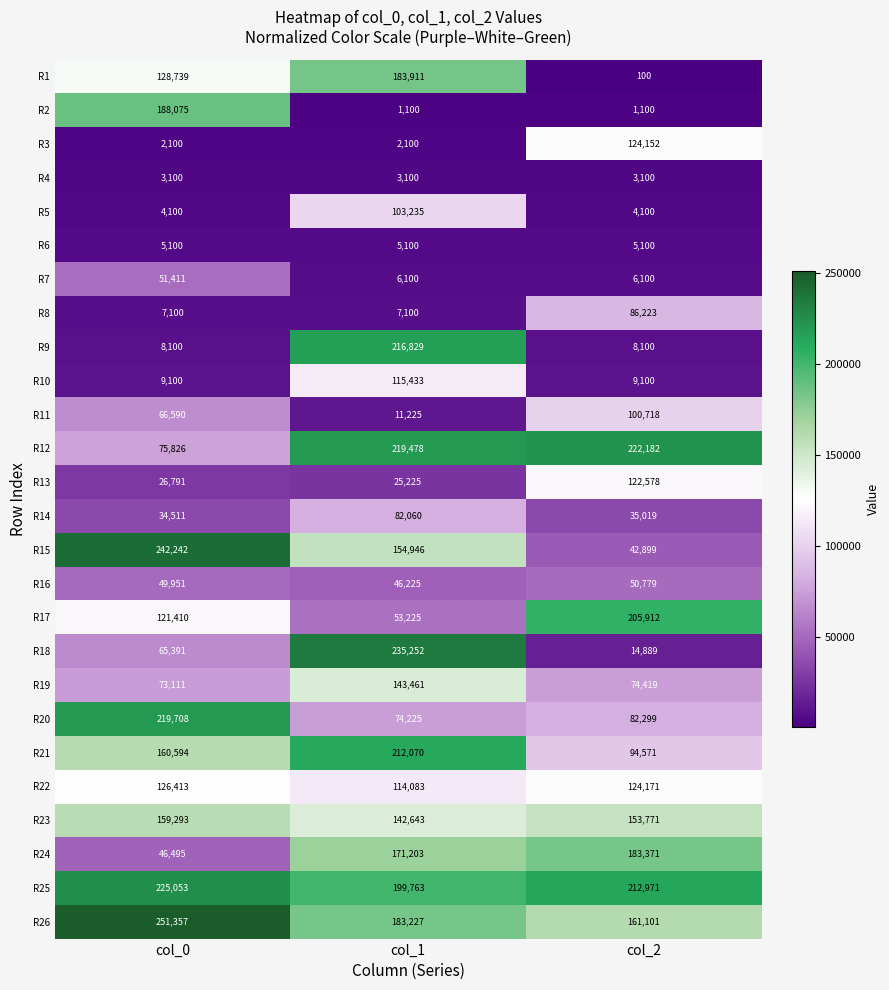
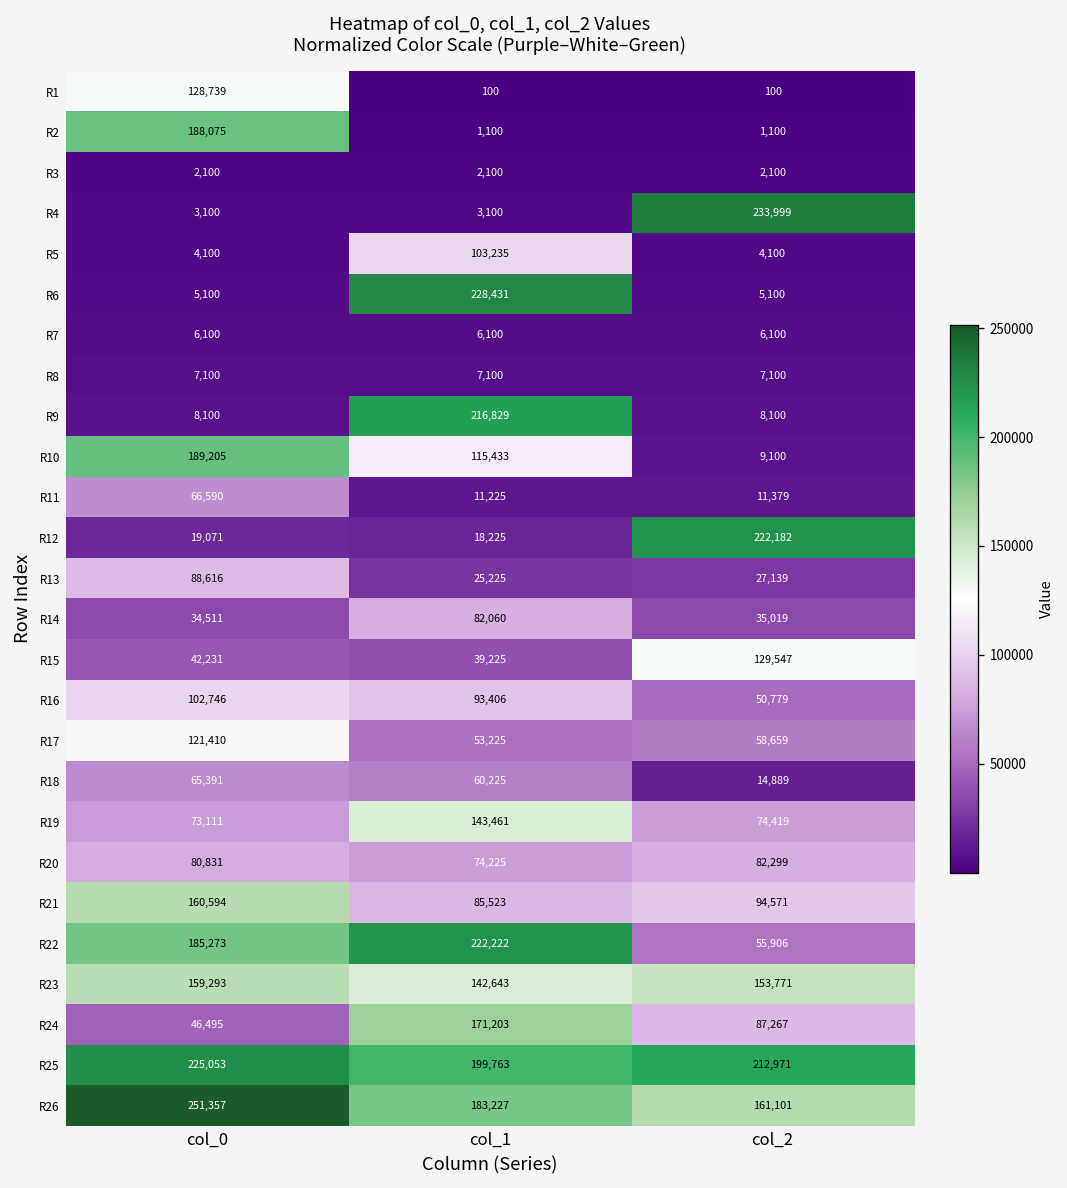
  {
    "R1": {
      "col_0": "128,739",
-     "col_1": "183,911",
+     "col_1": "100",
      "col_2": "100"
    },
    "R2": {
      "col_0": "188,075",
      "col_1": "1,100",
      "col_2": "1,100"
    },
    "R3": {
      "col_0": "2,100",
      "col_1": "2,100",
-     "col_2": "124,152"
+     "col_2": "2,100"
    },
    "R4": {
      "col_0": "3,100",
      "col_1": "3,100",
-     "col_2": "3,100"
+     "col_2": "233,999"
    },
    "R5": {
      "col_0": "4,100",
      "col_1": "103,235",
      "col_2": "4,100"
    },
    "R6": {
      "col_0": "5,100",
-     "col_1": "5,100",
+     "col_1": "228,431",
      "col_2": "5,100"
    },
    "R7": {
-     "col_0": "51,411",
+     "col_0": "6,100",
      "col_1": "6,100",
      "col_2": "6,100"
    },
    "R8": {
      "col_0": "7,100",
      "col_1": "7,100",
-     "col_2": "86,223"
+     "col_2": "7,100"
    },
    "R9": {
      "col_0": "8,100",
      "col_1": "216,829",
      "col_2": "8,100"
    },
    "R10": {
-     "col_0": "9,100",
+     "col_0": "189,205",
      "col_1": "115,433",
      "col_2": "9,100"
    },
    "R11": {
      "col_0": "66,590",
      "col_1": "11,225",
-     "col_2": "100,718"
+     "col_2": "11,379"
    },
    "R12": {
-     "col_0": "75,826",
-     "col_1": "219,478",
+     "col_0": "19,071",
+     "col_1": "18,225",
      "col_2": "222,182"
    },
    "R13": {
-     "col_0": "26,791",
+     "col_0": "88,616",
      "col_1": "25,225",
-     "col_2": "122,578"
+     "col_2": "27,139"
    },
    "R14": {
      "col_0": "34,511",
      "col_1": "82,060",
      "col_2": "35,019"
    },
    "R15": {
-     "col_0": "242,242",
-     "col_1": "154,946",
-     "col_2": "42,899"
+     "col_0": "42,231",
+     "col_1": "39,225",
+     "col_2": "129,547"
    },
    "R16": {
-     "col_0": "49,951",
-     "col_1": "46,225",
+     "col_0": "102,746",
+     "col_1": "93,406",
      "col_2": "50,779"
    },
    "R17": {
      "col_0": "121,410",
      "col_1": "53,225",
-     "col_2": "205,912"
+     "col_2": "58,659"
    },
    "R18": {
      "col_0": "65,391",
-     "col_1": "235,252",
+     "col_1": "60,225",
      "col_2": "14,889"
    },
    "R19": {
      "col_0": "73,111",
      "col_1": "143,461",
      "col_2": "74,419"
    },
    "R20": {
-     "col_0": "219,708",
+     "col_0": "80,831",
      "col_1": "74,225",
      "col_2": "82,299"
    },
    "R21": {
      "col_0": "160,594",
-     "col_1": "212,070",
+     "col_1": "85,523",
      "col_2": "94,571"
    },
    "R22": {
-     "col_0": "126,413",
-     "col_1": "114,083",
-     "col_2": "124,171"
+     "col_0": "185,273",
+     "col_1": "222,222",
+     "col_2": "55,906"
    },
    "R23": {
      "col_0": "159,293",
      "col_1": "142,643",
      "col_2": "153,771"
    },
    "R24": {
      "col_0": "46,495",
      "col_1": "171,203",
-     "col_2": "183,371"
+     "col_2": "87,267"
    },
    "R25": {
      "col_0": "225,053",
      "col_1": "199,763",
      "col_2": "212,971"
    },
    "R26": {
      "col_0": "251,357",
      "col_1": "183,227",
      "col_2": "161,101"
    }
  }
